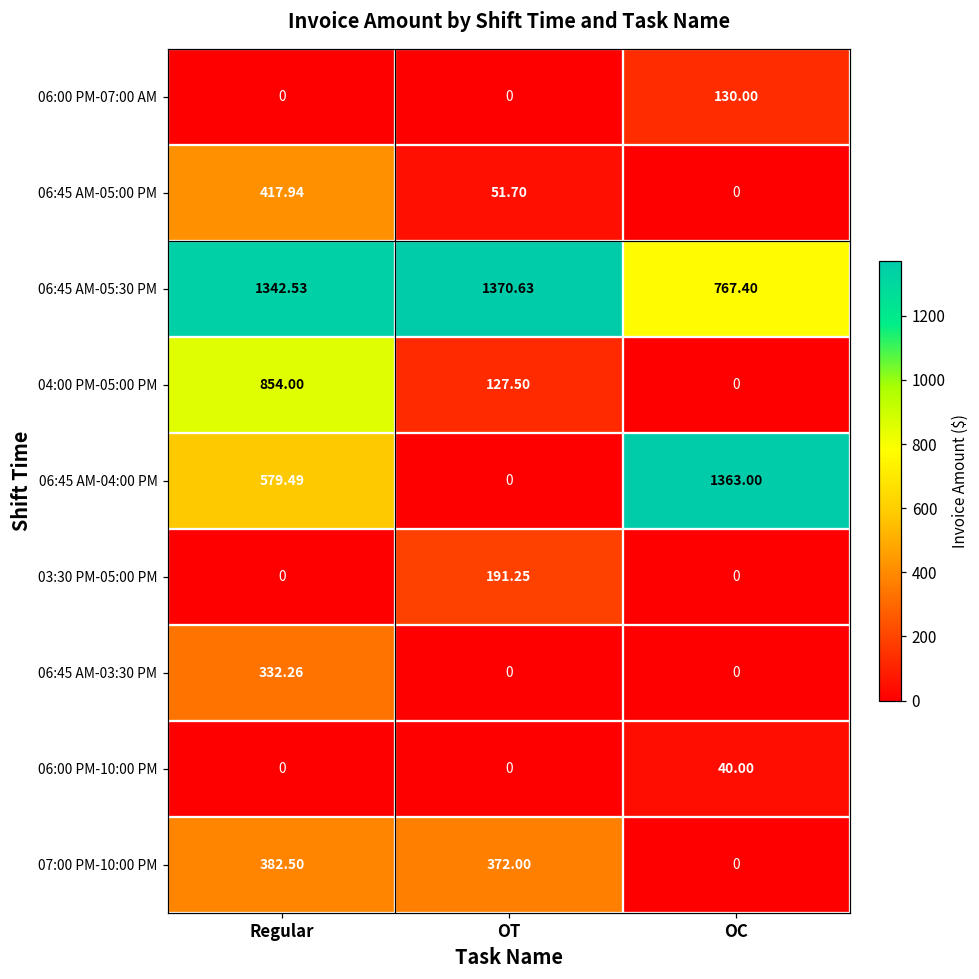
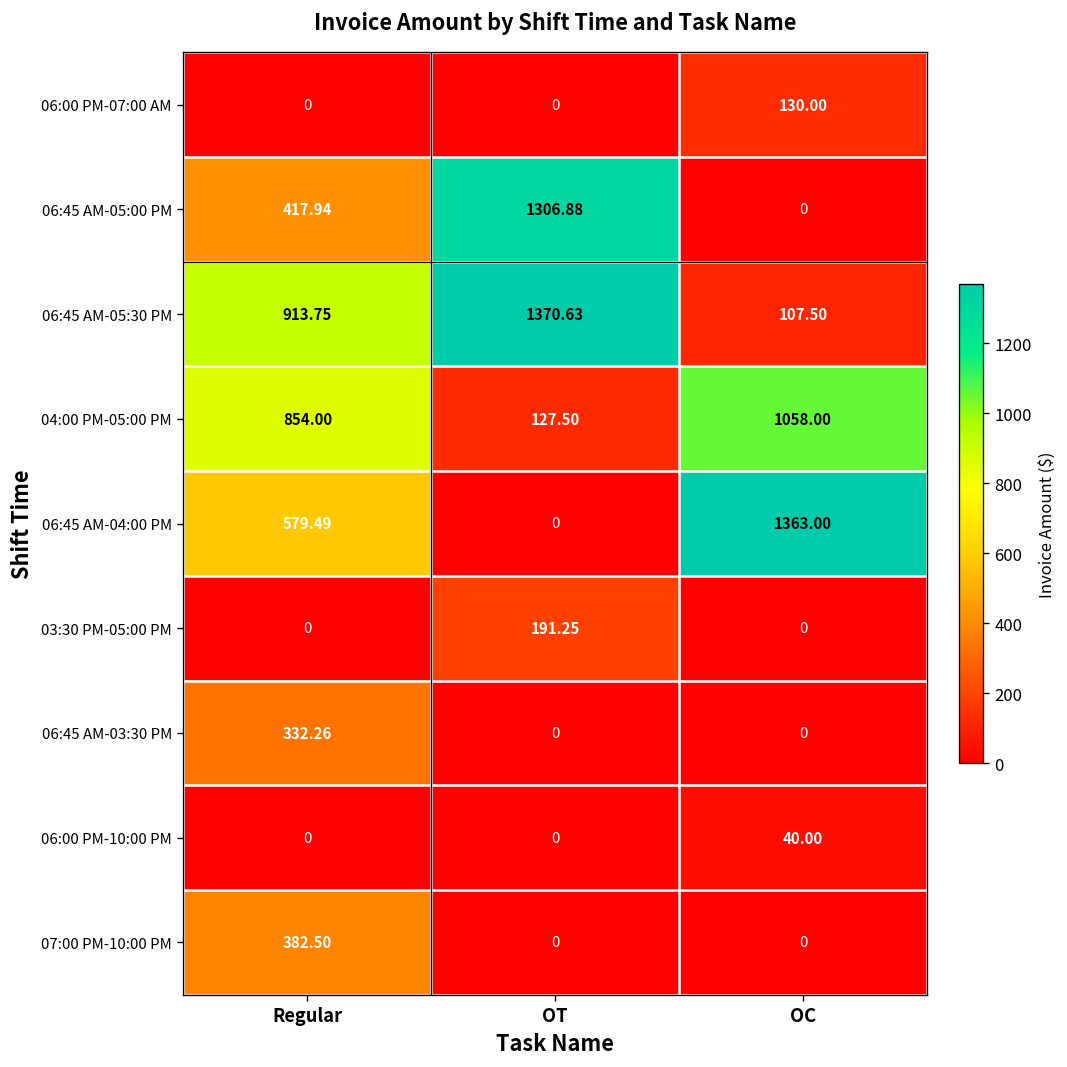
  {
    "06:00 PM-07:00 AM": {
      "Regular": 0,
      "OT": 0,
      "OC": 130.00
    },
    "06:45 AM-05:00 PM": {
      "Regular": 417.94,
-     "OT": 51.70,
+     "OT": 1306.88,
      "OC": 0
    },
    "06:45 AM-05:30 PM": {
-     "Regular": 1342.53,
+     "Regular": 913.75,
      "OT": 1370.63,
-     "OC": 767.40
+     "OC": 107.50
    },
    "04:00 PM-05:00 PM": {
      "Regular": 854.00,
      "OT": 127.50,
-     "OC": 0
+     "OC": 1058.00
    },
    "06:45 AM-04:00 PM": {
      "Regular": 579.49,
      "OT": 0,
      "OC": 1363.00
    },
    "03:30 PM-05:00 PM": {
      "Regular": 0,
      "OT": 191.25,
      "OC": 0
    },
    "06:45 AM-03:30 PM": {
      "Regular": 332.26,
      "OT": 0,
      "OC": 0
    },
    "06:00 PM-10:00 PM": {
      "Regular": 0,
      "OT": 0,
      "OC": 40.00
    },
    "07:00 PM-10:00 PM": {
      "Regular": 382.50,
-     "OT": 372.00,
+     "OT": 0,
      "OC": 0
    }
  }
